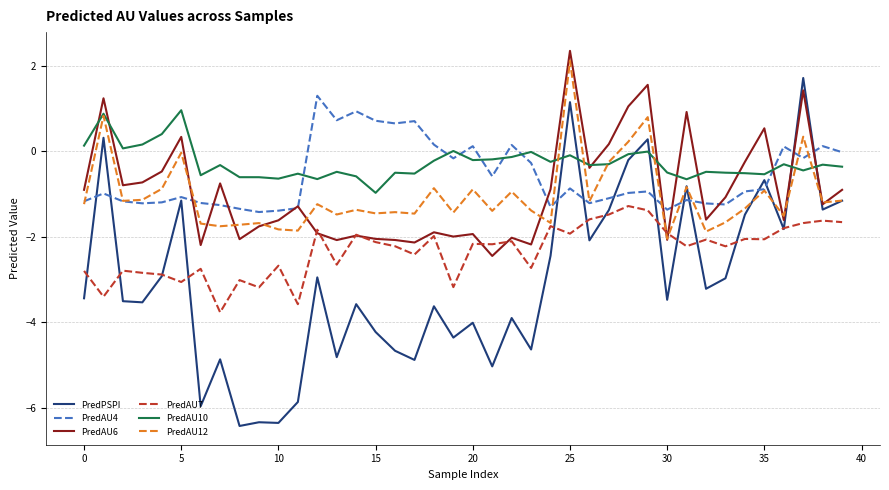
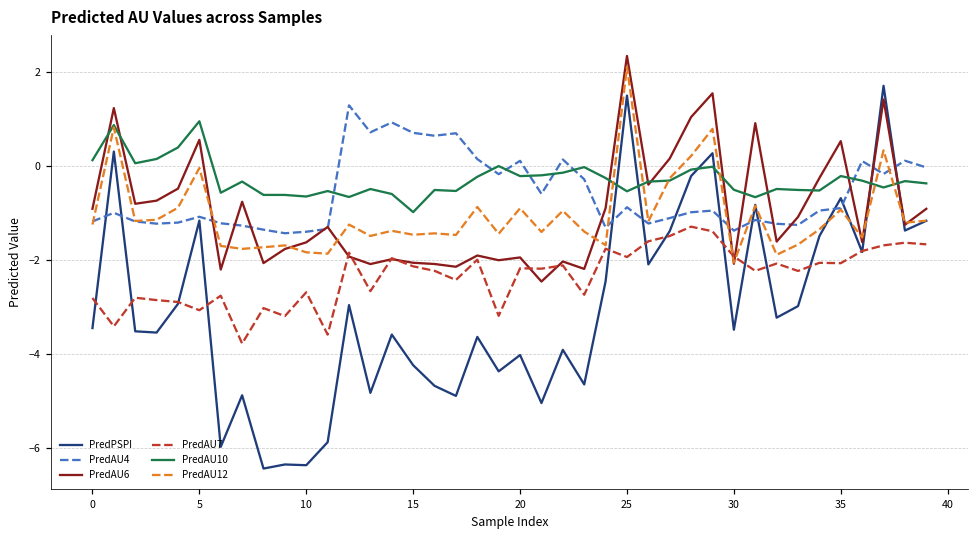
  {
    "PredPSPI": {
      "0": -3.4,
      "5": -1.2,
      "10": -6.4,
      "15": -4.2,
      "20": -4.0,
-     "25": 1.1,
+     "25": 1.5,
      "30": -3.5,
      "35": -0.7
    },
    "PredAU4": {
      "0": -1.2,
      "5": -1.1,
      "10": -1.4,
      "15": 0.7,
      "20": 0.1,
      "25": -0.9,
      "30": -1.4
    },
    "PredAU6": {
      "0": -0.9,
-     "5": 0.3,
+     "5": 0.6,
      "10": -1.6,
      "15": -2.1,
      "20": -1.9,
      "25": 2.3,
      "35": 0.5
    },
    "PredAU7": {
      "0": -2.8,
      "5": -3.1,
      "10": -2.7,
      "15": -2.1,
      "20": -2.2,
      "25": -1.9,
      "30": -1.9,
      "35": -2.1
    },
    "PredAU10": {
      "0": 0.1,
      "5": 1.0,
      "10": -0.6,
      "15": -1.0,
      "20": -0.2,
-     "25": -0.1,
+     "25": -0.5,
      "30": -0.5,
-     "35": -0.5
+     "35": -0.2
    },
    "PredAU12": {
      "0": -1.2,
      "5": 0.0,
      "10": -1.8,
      "15": -1.5,
      "20": -0.9,
      "25": 2.1
    }
  }
